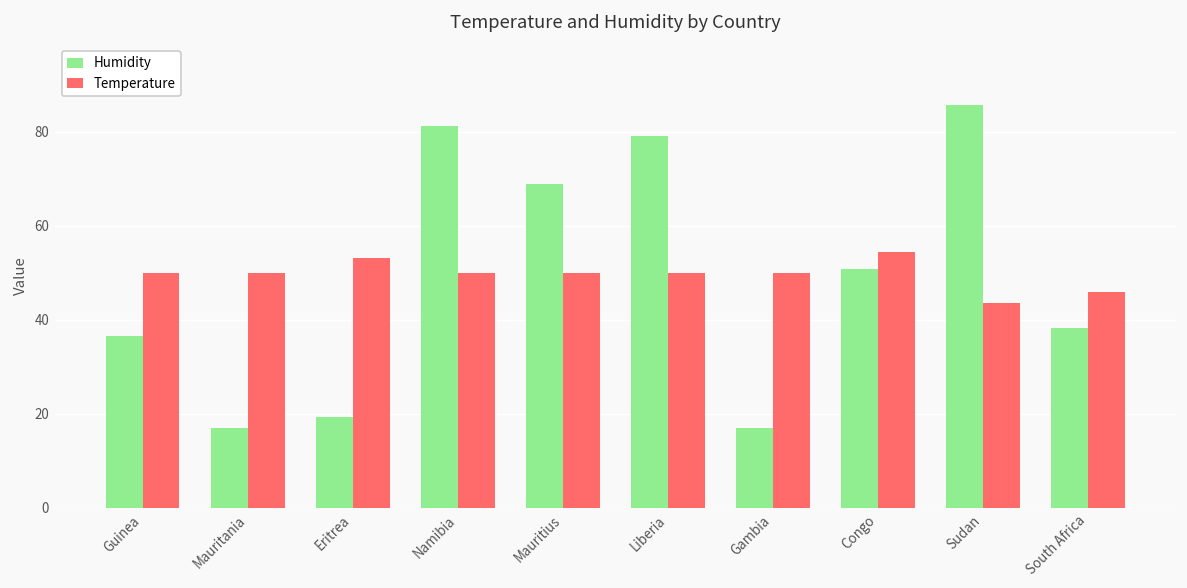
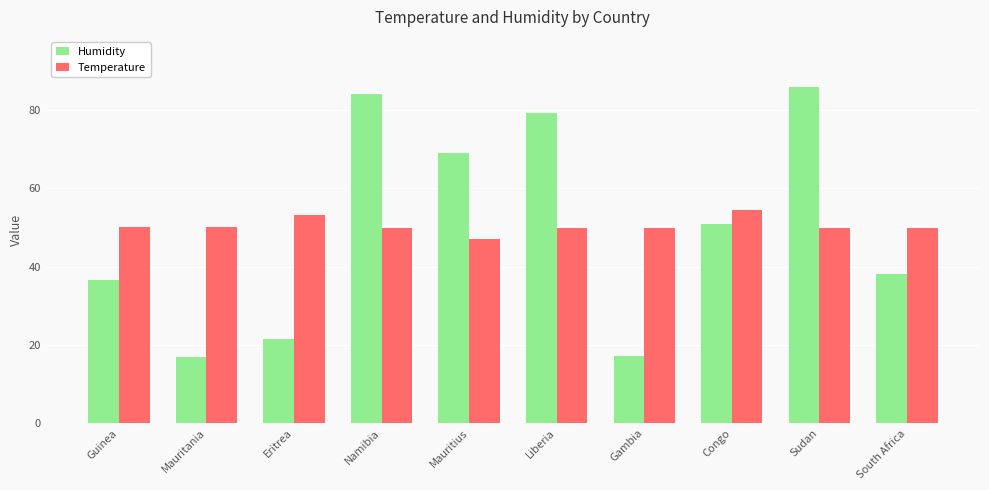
  {
    "Humidity": {
      "Guinea": 37,
      "Mauritania": 17,
-     "Eritrea": 19,
-     "Namibia": 81,
+     "Eritrea": 21,
+     "Namibia": 84,
      "Mauritius": 69,
      "Liberia": 79,
      "Gambia": 17,
      "Congo": 51,
      "Sudan": 86,
      "South Africa": 38
    },
    "Temperature": {
      "Guinea": 50,
      "Mauritania": 50,
      "Eritrea": 53,
      "Namibia": 50,
-     "Mauritius": 50,
+     "Mauritius": 47,
      "Liberia": 50,
      "Gambia": 50,
      "Congo": 54,
-     "Sudan": 44,
-     "South Africa": 46
+     "Sudan": 50,
+     "South Africa": 50
    }
  }
